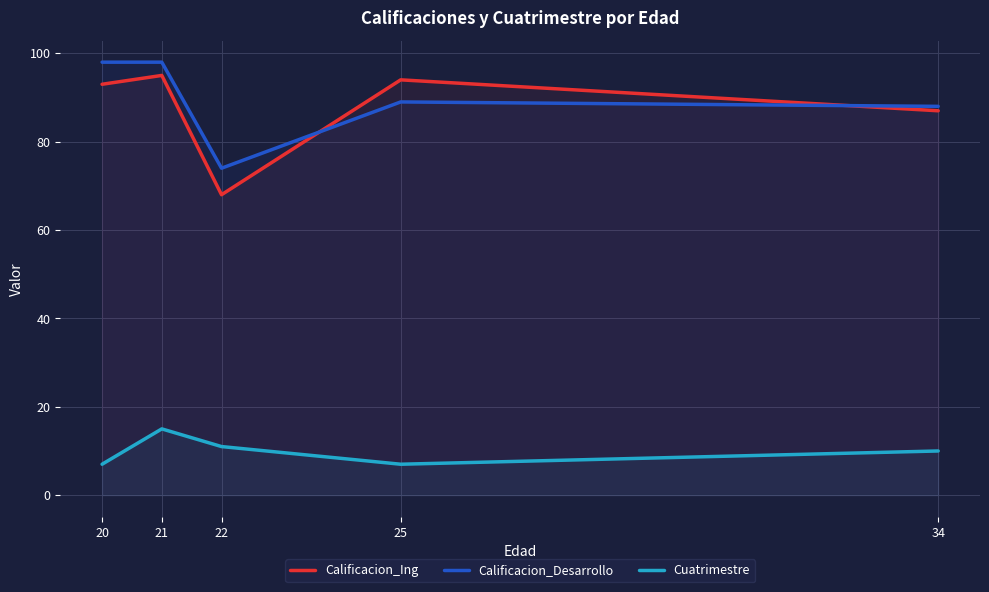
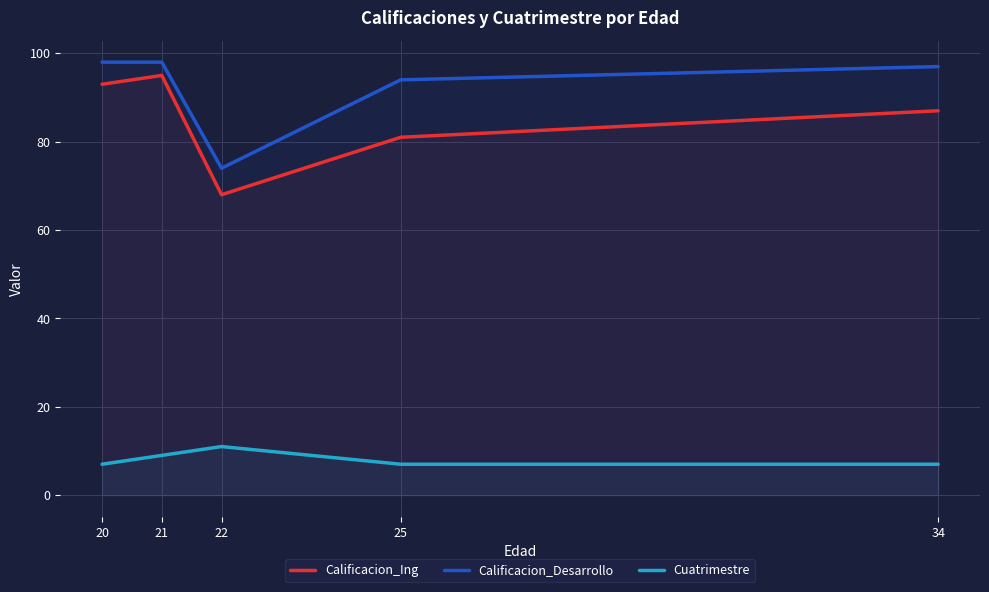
  {
    "Calificacion_Ing": {
      "20": 93,
      "21": 95,
      "22": 68,
-     "25": 94,
+     "25": 81,
      "34": 87
    },
    "Calificacion_Desarrollo": {
      "20": 98,
      "21": 98,
      "22": 74,
-     "25": 89,
-     "34": 88
+     "25": 94,
+     "34": 97
    },
    "Cuatrimestre": {
      "20": 7,
-     "21": 15,
+     "21": 9,
      "22": 11,
      "25": 7,
-     "34": 10
+     "34": 7
    }
  }
